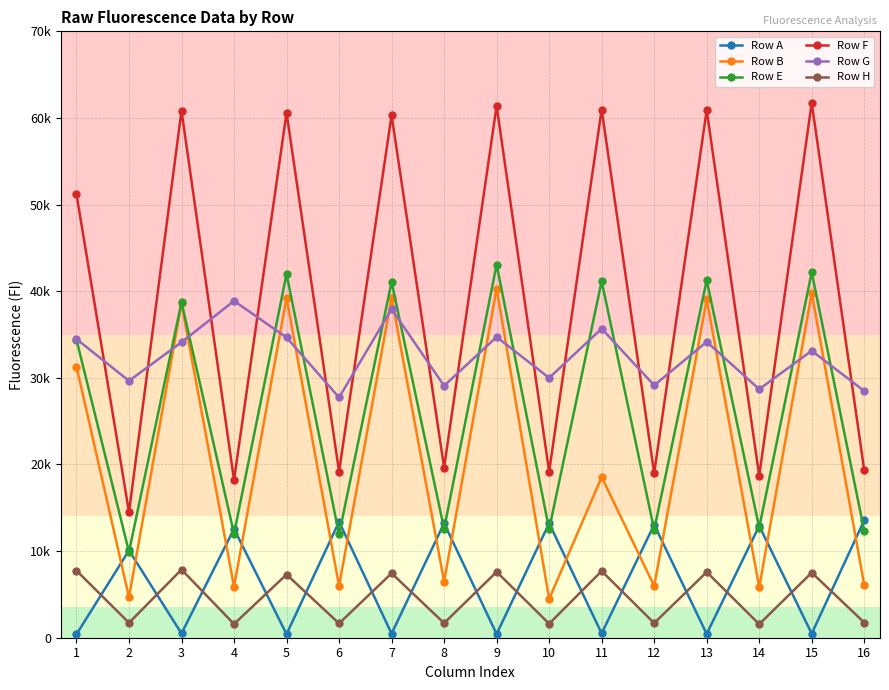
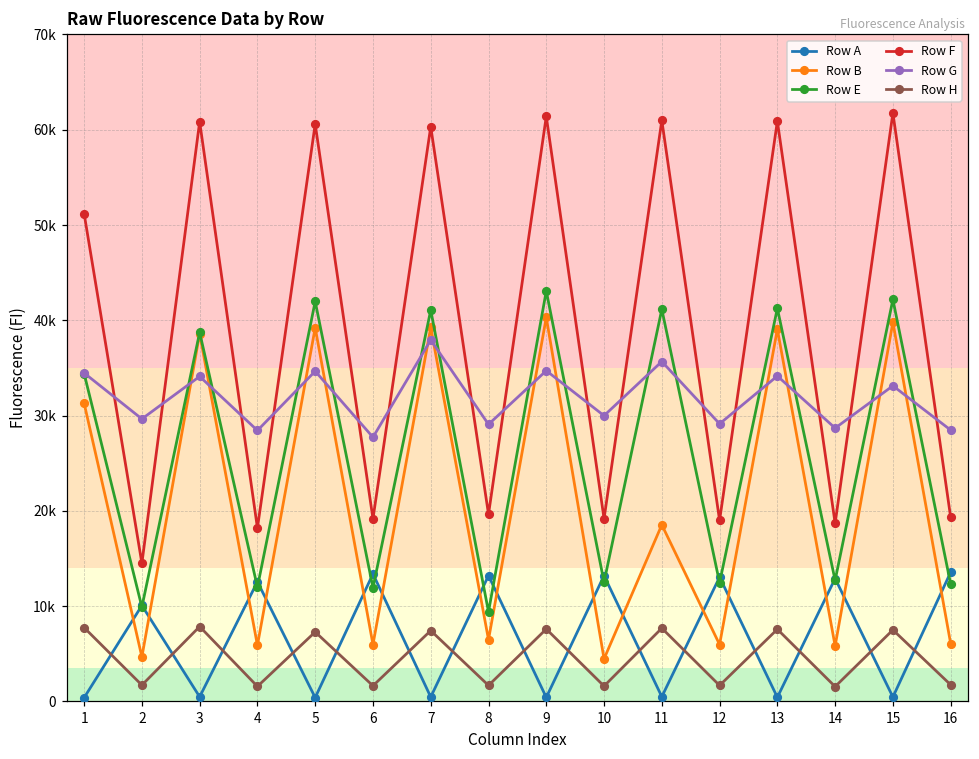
  {
    "Row A": {
      "1": 0,
      "3": 0,
      "4": 13000,
      "5": 0,
      "6": 13000,
      "7": 0,
      "8": 13000,
      "9": 0,
      "10": 13000,
      "11": 0,
      "12": 13000,
      "13": 0,
      "15": 0,
      "16": 14000
    },
    "Row B": {
      "1": 31000,
      "2": 5000,
      "4": 6000,
      "5": 39000,
      "6": 6000,
      "7": 39000,
      "8": 6000,
      "9": 40000,
      "10": 4000,
      "11": 19000,
      "12": 6000,
      "13": 39000,
      "14": 6000,
      "15": 40000,
      "16": 6000
    },
    "Row E": {
      "4": 12000,
      "5": 42000,
      "6": 12000,
      "7": 41000,
-     "8": 13000,
+     "8": 9000,
      "9": 43000,
      "10": 13000,
      "11": 41000,
      "12": 12000,
      "13": 41000,
      "15": 42000,
      "16": 12000
    },
    "Row F": {
      "1": 51000,
      "2": 15000,
      "3": 61000,
      "4": 18000,
      "5": 61000,
      "6": 19000,
      "7": 60000,
      "8": 20000,
      "9": 61000,
      "10": 19000,
      "11": 61000,
      "12": 19000,
      "13": 61000,
      "14": 19000,
      "15": 62000,
      "16": 19000
    },
    "Row G": {
      "2": 30000,
      "3": 34000,
-     "4": 39000,
+     "4": 28000,
      "5": 35000,
      "6": 28000,
      "7": 38000,
      "8": 29000,
      "9": 35000,
      "10": 30000,
      "11": 36000,
      "12": 29000,
      "13": 34000,
      "14": 29000,
      "15": 33000,
      "16": 28000
    },
    "Row H": {
      "1": 8000,
      "2": 2000,
      "3": 8000,
      "4": 2000,
      "5": 7000,
      "6": 2000,
      "7": 7000,
      "8": 2000,
      "9": 8000,
      "10": 2000,
      "11": 8000,
      "12": 2000,
      "13": 8000,
      "14": 2000,
      "15": 8000,
      "16": 2000
    }
  }
